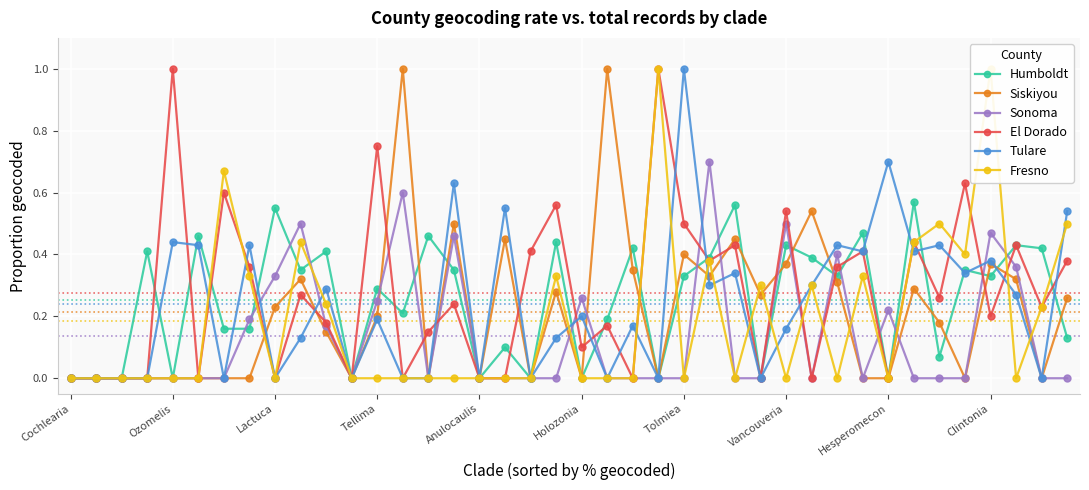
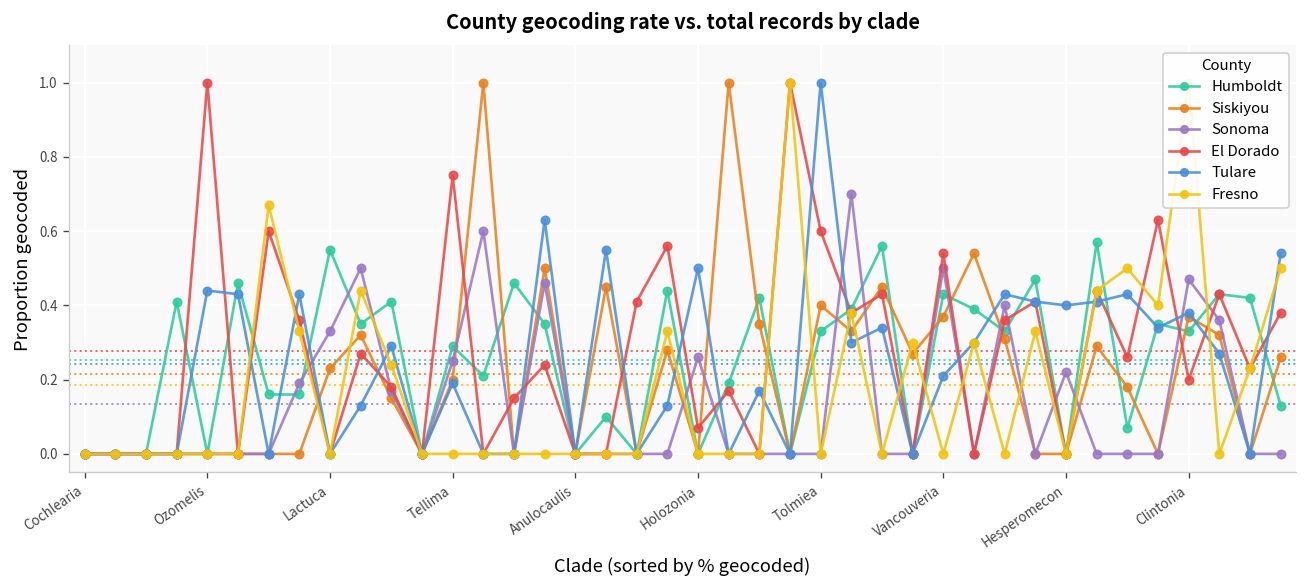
  {
    "Humboldt": {
      "Lactuca": 0.55,
      "Tellima": 0.29,
      "Tolmiea": 0.33,
      "Vancouveria": 0.43,
      "Clintonia": 0.33
    },
    "Siskiyou": {
      "Lactuca": 0.23,
      "Tellima": 0.20,
      "Tolmiea": 0.40,
      "Vancouveria": 0.37,
      "Clintonia": 0.37
    },
    "Sonoma": {
      "Lactuca": 0.33,
      "Tellima": 0.25,
      "Holozonia": 0.26,
      "Vancouveria": 0.50,
      "Hesperomecon": 0.22,
      "Clintonia": 0.47
    },
    "El Dorado": {
      "Ozomelis": 1.00,
      "Tellima": 0.75,
-     "Holozonia": 0.10,
-     "Tolmiea": 0.5,
+     "Holozonia": 0.07,
+     "Tolmiea": 0.6,
      "Vancouveria": 0.54,
      "Clintonia": 0.20
    },
    "Tulare": {
      "Ozomelis": 0.44,
      "Tellima": 0.19,
-     "Holozonia": 0.2,
+     "Holozonia": 0.5,
      "Tolmiea": 1.00,
-     "Vancouveria": 0.16,
-     "Hesperomecon": 0.7,
+     "Vancouveria": 0.21,
+     "Hesperomecon": 0.4,
      "Clintonia": 0.38
    },
    "Fresno": {
      "Tellima": 0.00,
      "Vancouveria": 0.00
    }
  }
